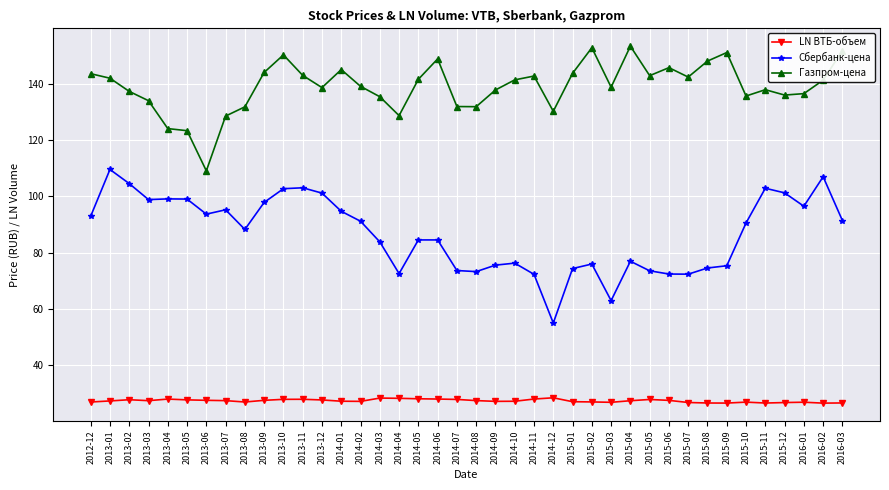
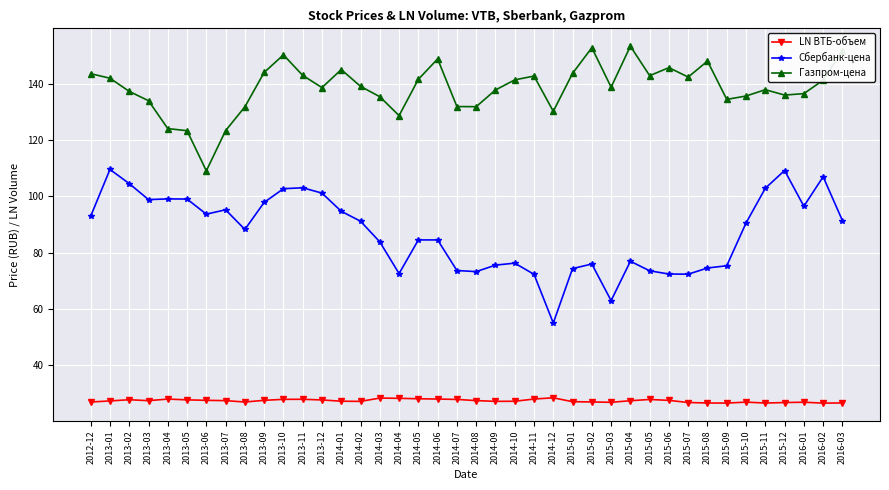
  {
    "LN ВТБ-объем": {
      "2012-12": 27,
      "2013-01": 27,
      "2013-02": 28,
      "2013-03": 27,
      "2013-04": 28,
      "2013-05": 28,
      "2013-06": 27,
      "2013-07": 27,
      "2013-08": 27,
      "2013-09": 27,
      "2013-10": 28,
      "2013-11": 28,
      "2013-12": 28,
      "2014-01": 27,
      "2014-02": 27,
      "2014-03": 28,
      "2014-04": 28,
      "2014-05": 28,
      "2014-06": 28,
      "2014-07": 28,
      "2014-08": 27,
      "2014-09": 27,
      "2014-10": 27,
      "2014-11": 28,
      "2014-12": 28,
      "2015-01": 27,
      "2015-02": 27,
      "2015-03": 27,
      "2015-04": 27,
      "2015-05": 28,
      "2015-06": 27,
      "2015-07": 27,
      "2015-08": 26,
      "2015-09": 26,
      "2015-10": 27,
      "2015-11": 26,
      "2015-12": 27,
      "2016-01": 27,
      "2016-02": 26,
      "2016-03": 26
    },
    "Сбербанк-цена": {
      "2012-12": 93,
      "2013-01": 110,
      "2013-02": 105,
      "2013-03": 99,
      "2013-04": 99,
      "2013-05": 99,
      "2013-06": 94,
      "2013-07": 95,
      "2013-08": 88,
      "2013-09": 98,
      "2013-10": 103,
      "2013-11": 103,
      "2013-12": 101,
      "2014-01": 95,
      "2014-02": 91,
      "2014-03": 84,
      "2014-04": 73,
      "2014-05": 85,
      "2014-06": 85,
      "2014-07": 74,
      "2014-08": 73,
      "2014-09": 76,
      "2014-10": 76,
      "2014-11": 72,
      "2014-12": 55,
      "2015-01": 74,
      "2015-02": 76,
      "2015-03": 63,
      "2015-04": 77,
      "2015-05": 74,
      "2015-06": 72,
      "2015-07": 72,
      "2015-08": 75,
      "2015-09": 75,
      "2015-10": 91,
      "2015-11": 103,
-     "2015-12": 101,
+     "2015-12": 109,
      "2016-01": 97,
      "2016-02": 107,
      "2016-03": 91
    },
    "Газпром-цена": {
      "2012-12": 144,
      "2013-01": 142,
      "2013-02": 137,
      "2013-03": 134,
      "2013-04": 124,
      "2013-05": 123,
      "2013-06": 109,
-     "2013-07": 129,
+     "2013-07": 123,
      "2013-08": 132,
      "2013-09": 144,
      "2013-10": 150,
      "2013-11": 143,
      "2013-12": 139,
      "2014-01": 145,
      "2014-02": 139,
      "2014-03": 136,
      "2014-04": 129,
      "2014-05": 142,
      "2014-06": 149,
      "2014-07": 132,
      "2014-08": 132,
      "2014-09": 138,
      "2014-10": 142,
      "2014-11": 143,
      "2014-12": 130,
      "2015-01": 144,
      "2015-02": 153,
      "2015-03": 139,
      "2015-04": 154,
      "2015-05": 143,
      "2015-06": 146,
      "2015-07": 143,
      "2015-08": 148,
-     "2015-09": 151,
+     "2015-09": 135,
      "2015-10": 136,
      "2015-11": 138,
      "2015-12": 136,
      "2016-01": 137
    }
  }
